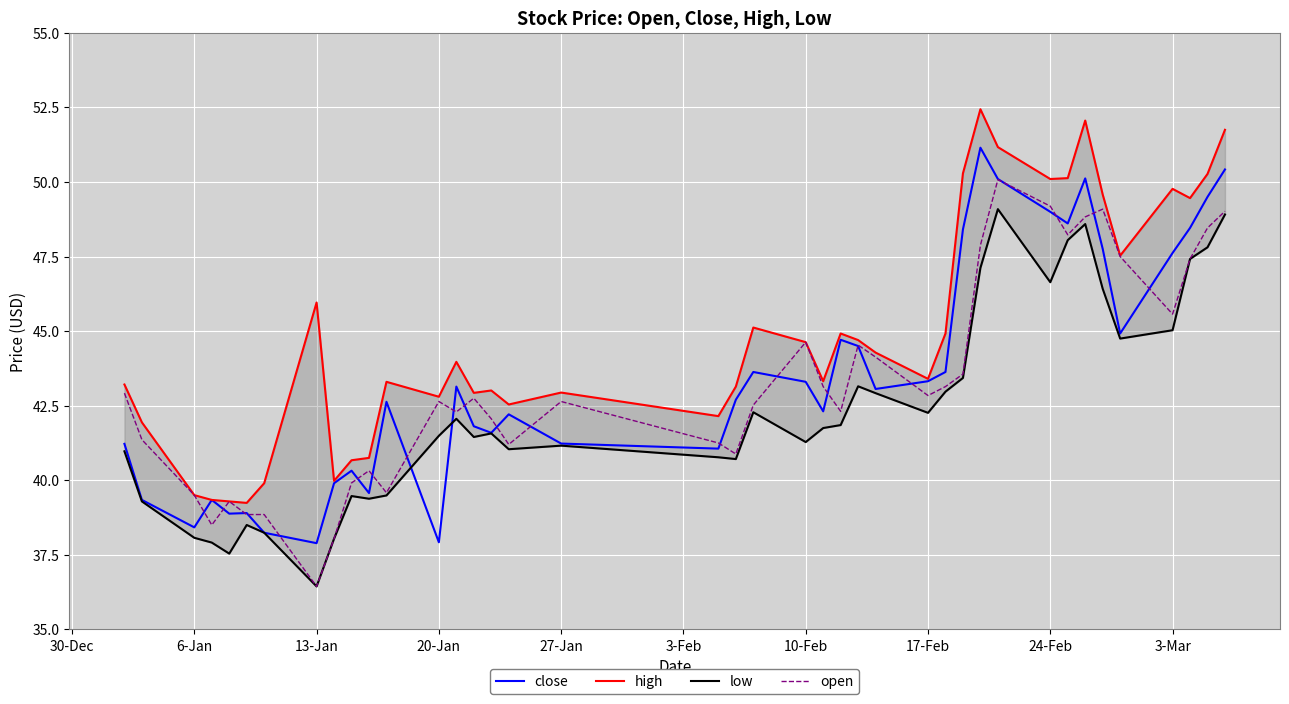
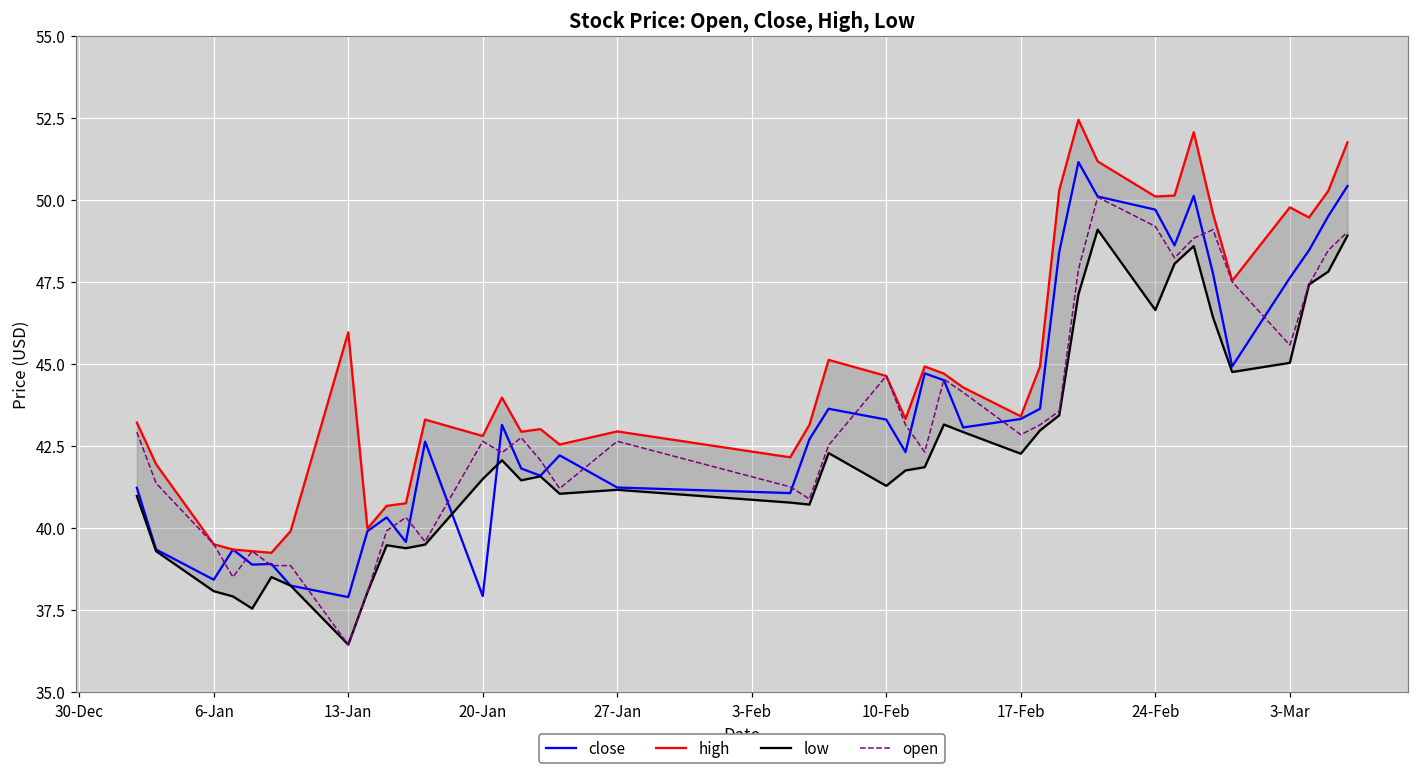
  {
    "close": {
      "6-Jan": 38.4,
      "13-Jan": 37.9,
      "20-Jan": 37.9,
      "10-Feb": 43.3,
-     "24-Feb": 49.0,
+     "24-Feb": 49.7,
      "3-Mar": 47.6
    },
    "high": {
      "13-Jan": 46.0,
      "20-Jan": 42.8,
      "27-Jan": 42.9,
      "24-Feb": 50.1,
      "3-Mar": 49.8
    },
    "low": {
      "6-Jan": 38.1,
      "20-Jan": 41.5,
      "10-Feb": 41.3,
      "17-Feb": 42.3,
      "24-Feb": 46.6,
      "3-Mar": 45.0
    },
    "open": {
      "20-Jan": 42.6,
      "27-Jan": 42.6,
      "17-Feb": 42.8,
      "24-Feb": 49.2,
      "3-Mar": 45.6
    }
  }
